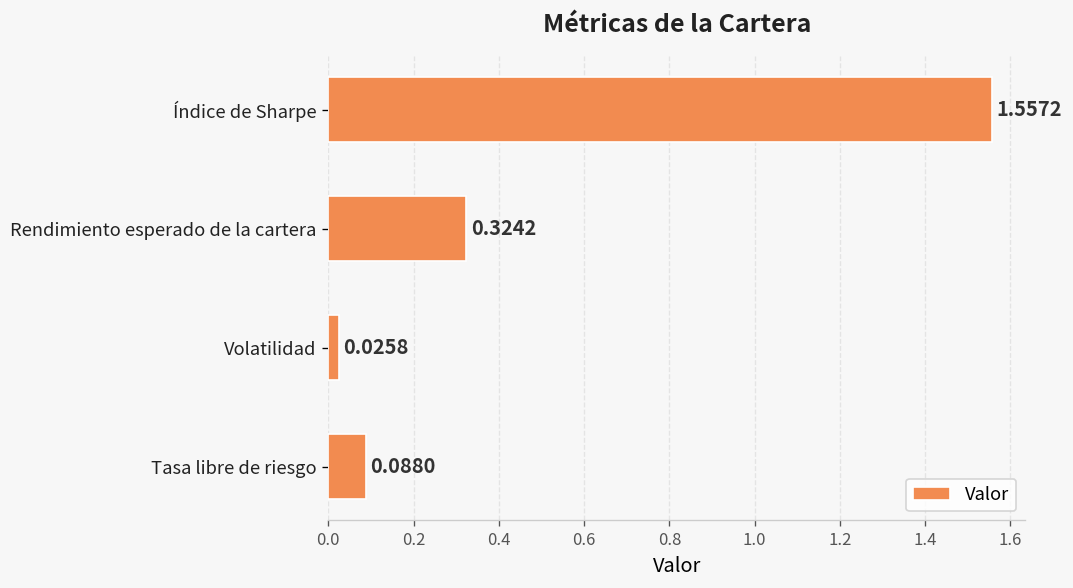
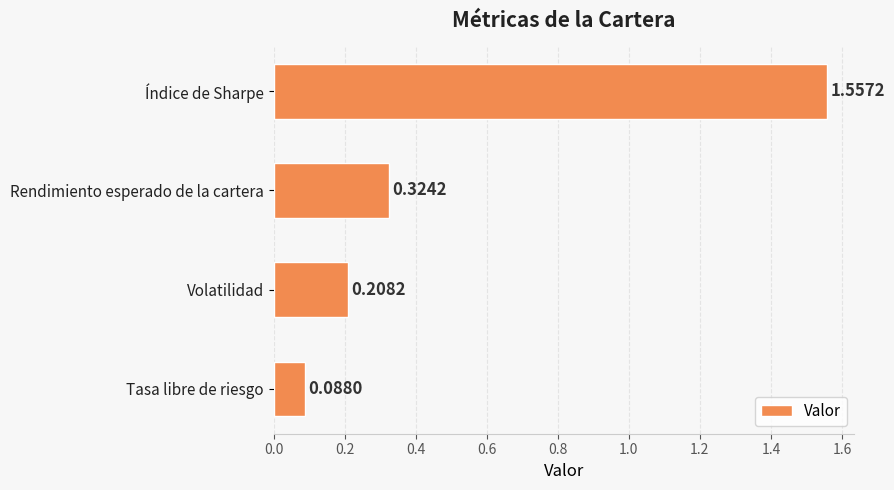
  {
    "Índice de Sharpe": 1.5572,
    "Rendimiento esperado de la cartera": 0.3242,
-   "Volatilidad": 0.0258,
+   "Volatilidad": 0.2082,
    "Tasa libre de riesgo": 0.0880
  }
